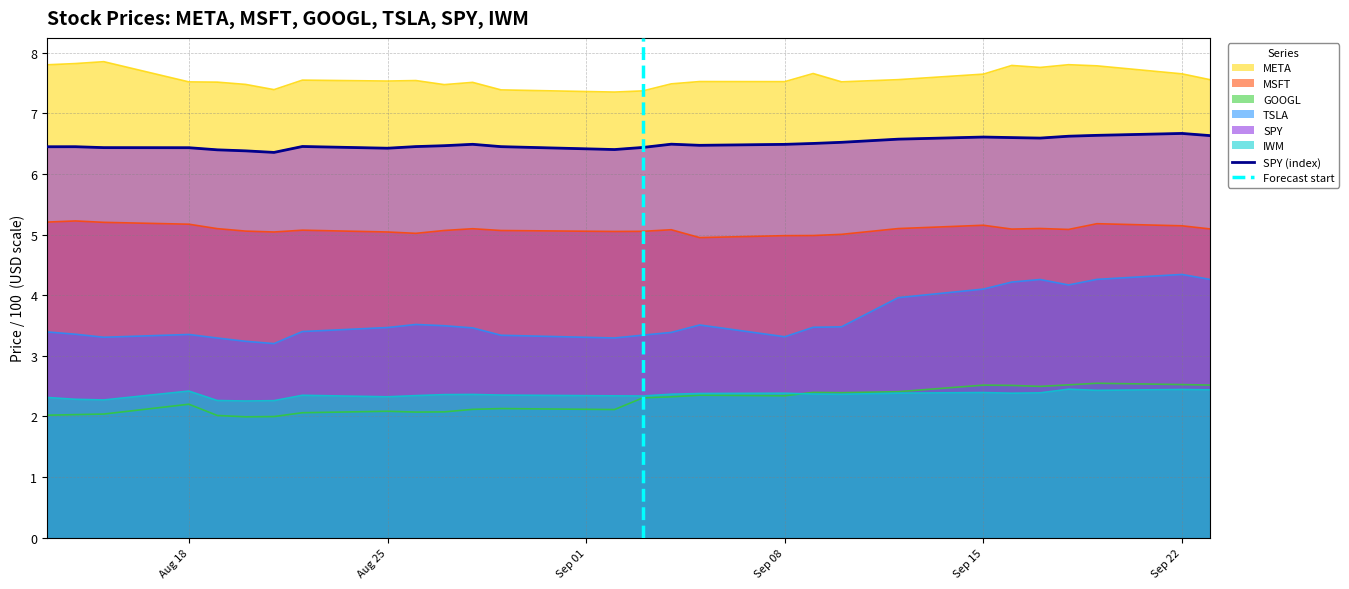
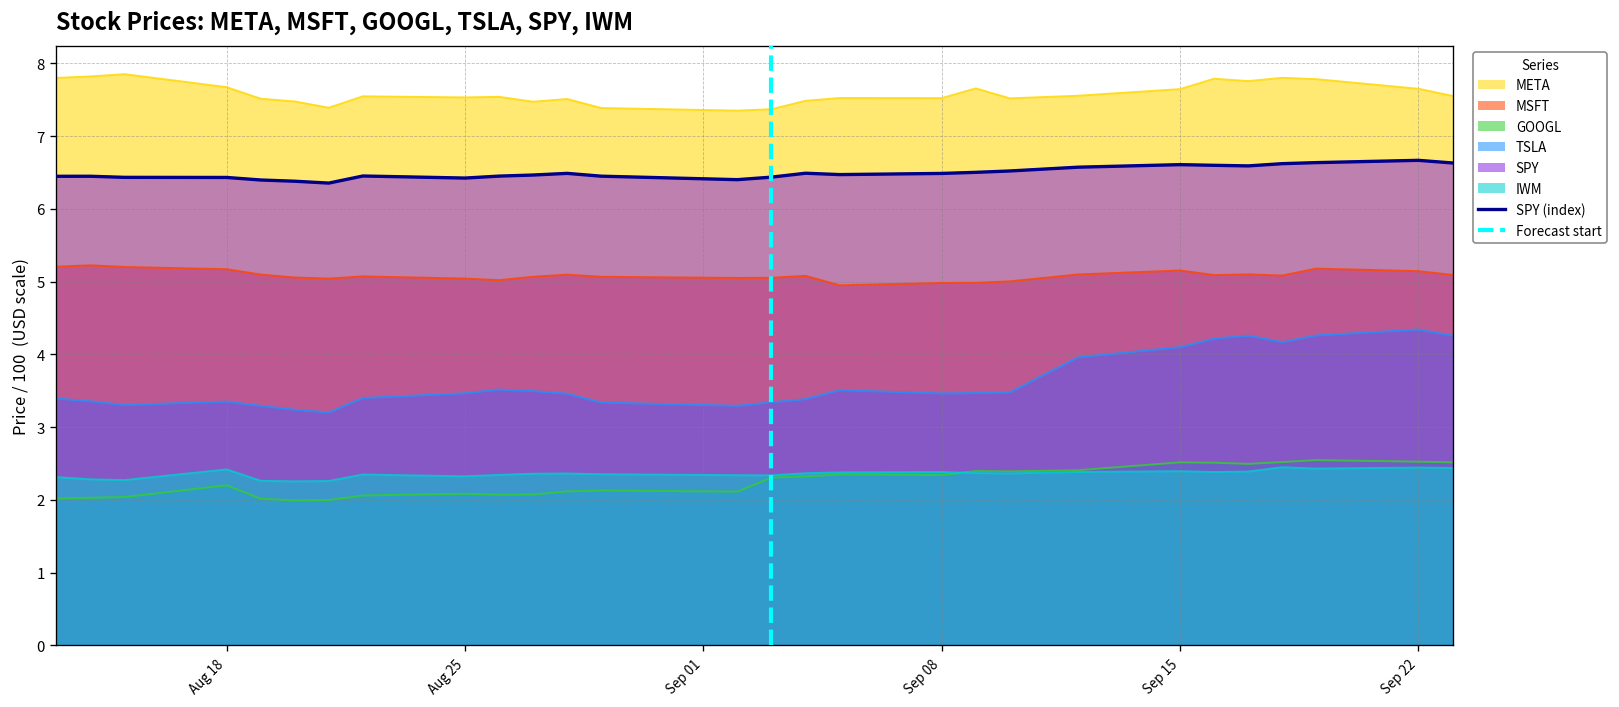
  {
    "META": {
-     "Aug 18": 7.5,
+     "Aug 18": 7.7,
      "Aug 25": 7.5,
      "Sep 08": 7.5,
      "Sep 15": 7.6,
      "Sep 22": 7.7
    },
    "MSFT": {
      "Aug 18": 5.2,
      "Aug 25": 5.0,
      "Sep 08": 5.0,
      "Sep 15": 5.2,
      "Sep 22": 5.1
    },
    "GOOGL": {
      "Aug 18": 2.2,
      "Aug 25": 2.1,
      "Sep 08": 2.3,
      "Sep 15": 2.5,
      "Sep 22": 2.5
    },
    "TSLA": {
      "Aug 18": 3.4,
      "Aug 25": 3.5,
-     "Sep 08": 3.3,
+     "Sep 08": 3.5,
      "Sep 15": 4.1,
      "Sep 22": 4.3
    },
    "SPY": {
      "Aug 18": 6.4,
      "Aug 25": 6.4,
      "Sep 08": 6.5,
      "Sep 15": 6.6,
      "Sep 22": 6.7
    },
    "IWM": {
      "Aug 18": 2.4,
      "Aug 25": 2.3,
      "Sep 08": 2.4,
      "Sep 15": 2.4,
      "Sep 22": 2.4
    }
  }
